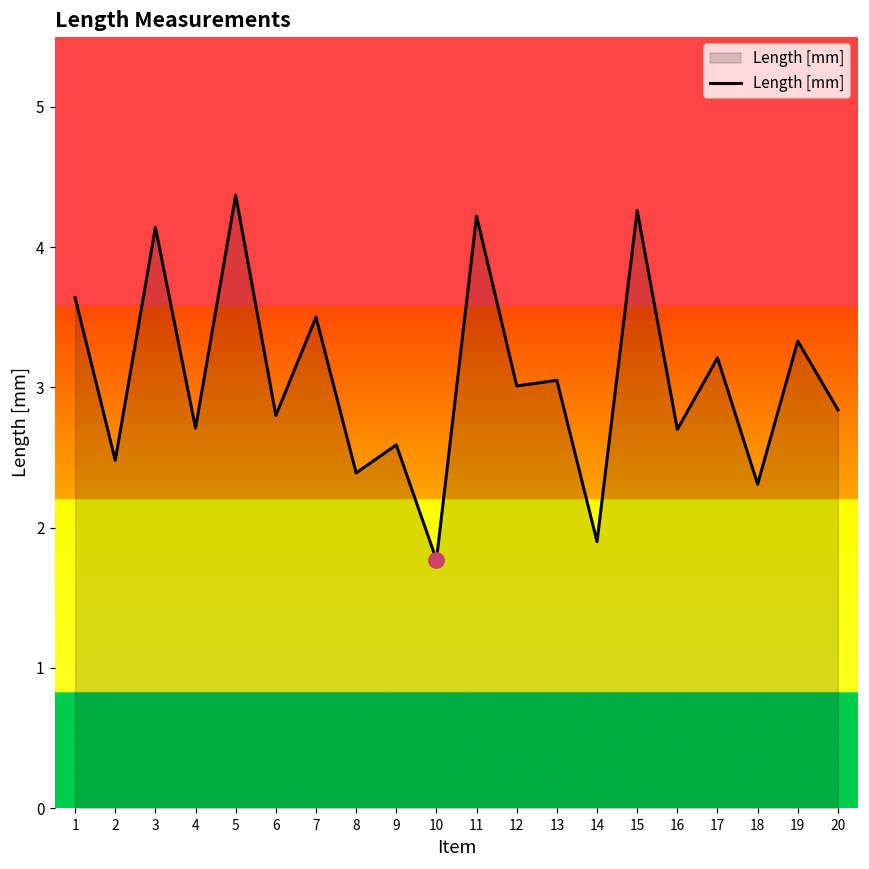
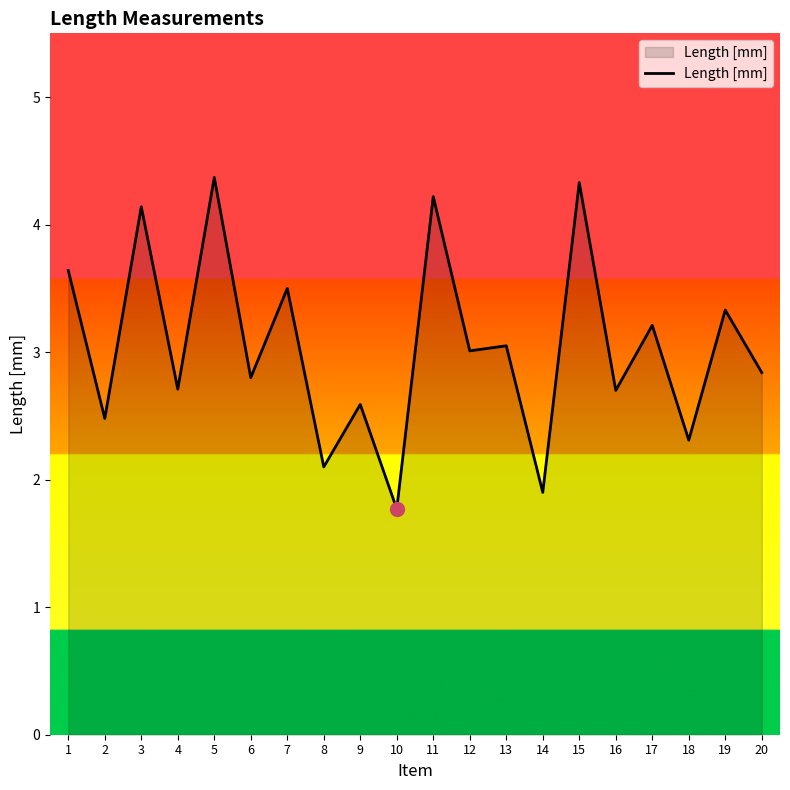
  {
    "Length [mm]": {
      "1": 3.64,
      "2": 2.48,
      "3": 4.14,
      "4": 2.71,
      "5": 4.37,
      "6": 2.80,
      "7": 3.50,
-     "8": 2.39,
+     "8": 2.10,
      "9": 2.59,
      "11": 4.22,
      "12": 3.01,
      "13": 3.05,
      "14": 1.90,
-     "15": 4.26,
+     "15": 4.33,
      "16": 2.70,
      "17": 3.21,
      "18": 2.31,
      "19": 3.33,
      "20": 2.84
    }
  }
